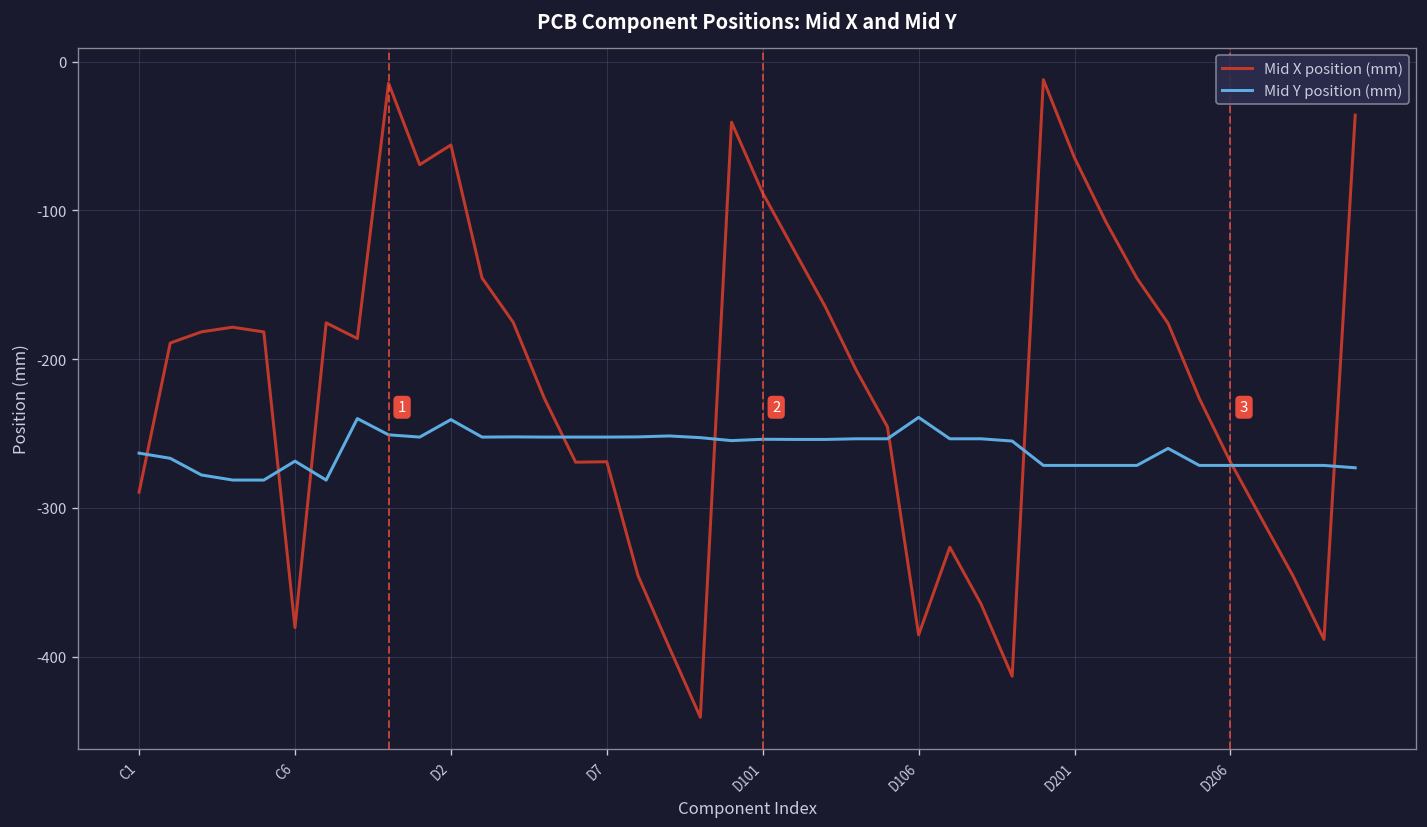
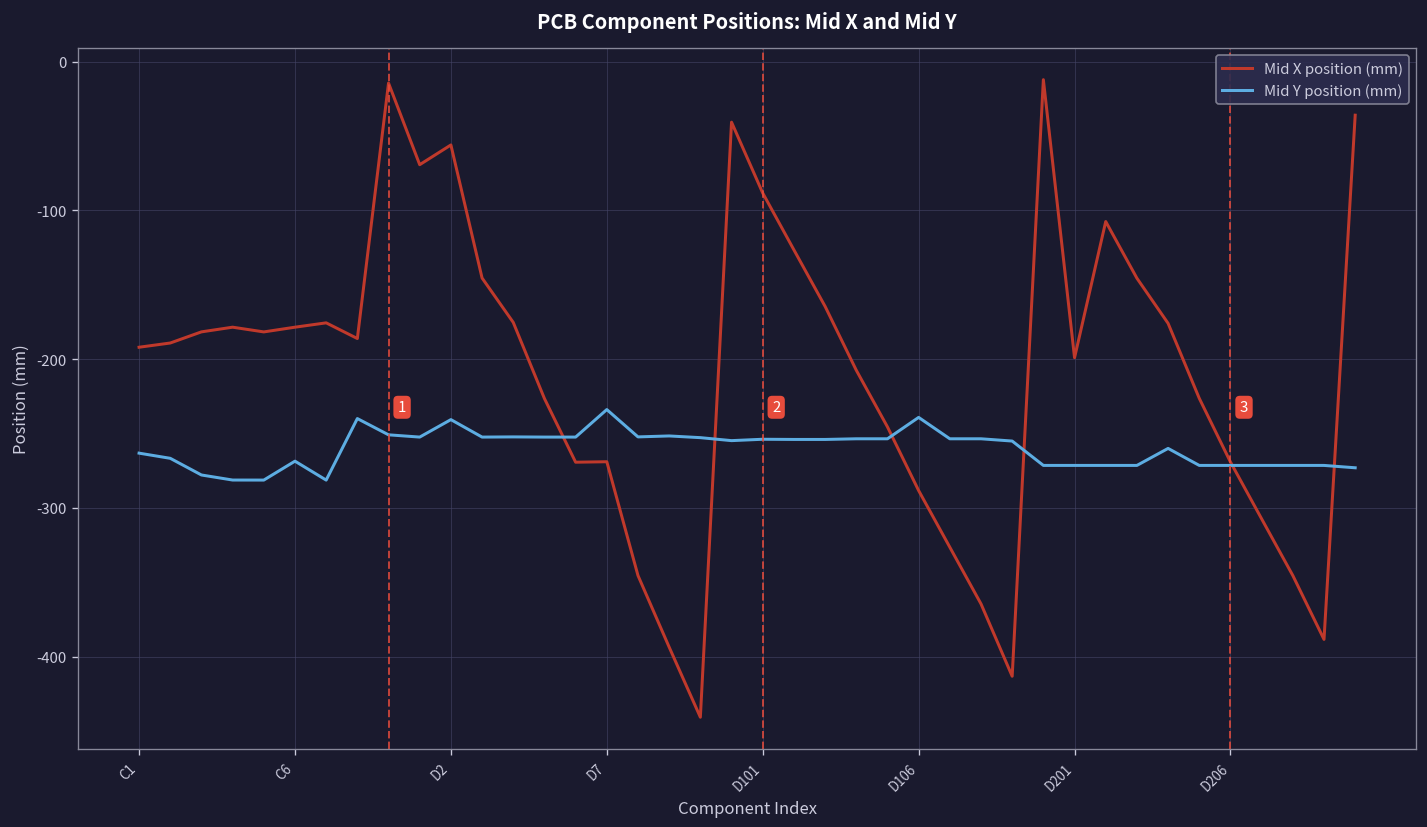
  {
    "Mid X position (mm)": {
-     "C1": -289,
-     "C6": -380,
+     "C1": -192,
+     "C6": -178,
      "D2": -56,
      "D7": -269,
      "D101": -88,
-     "D106": -385,
-     "D201": -65,
+     "D106": -288,
+     "D201": -199,
      "D206": -269
    },
    "Mid Y position (mm)": {
      "C1": -263,
      "C6": -269,
      "D2": -241,
-     "D7": -252,
+     "D7": -234,
      "D106": -239,
      "D201": -271,
      "D206": -271
    }
  }
